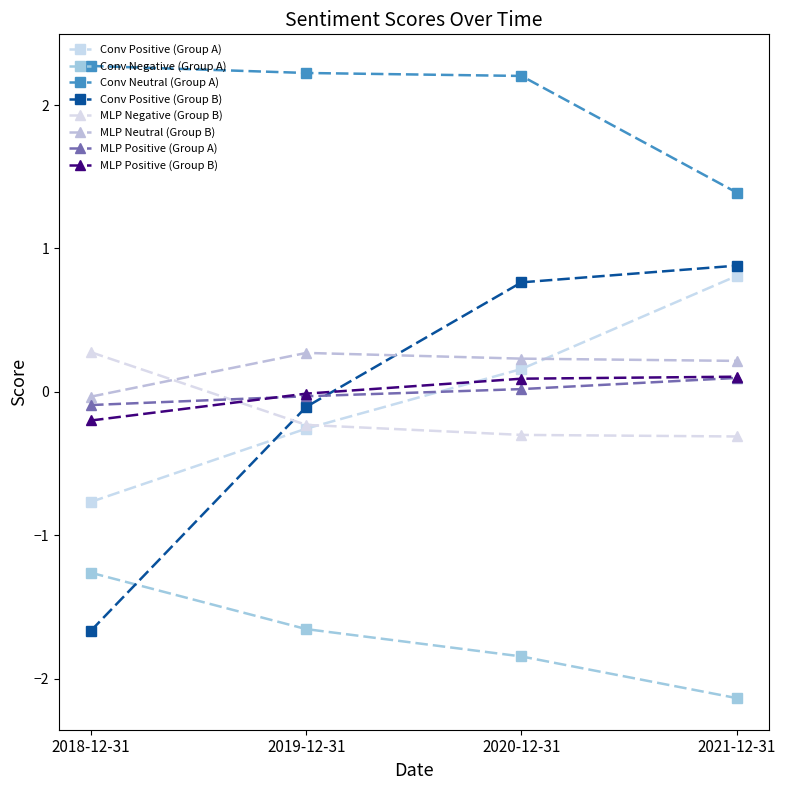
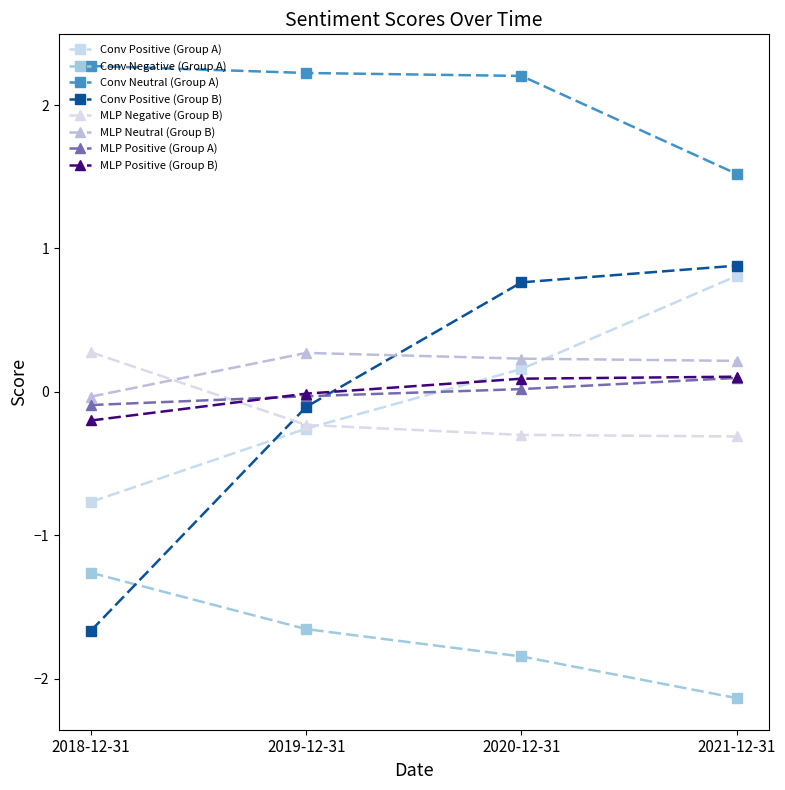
  {
    "Conv Neutral (Group A)": {
      "2018-12-31": 2.27,
      "2019-12-31": 2.22,
      "2020-12-31": 2.20,
-     "2021-12-31": 1.39
+     "2021-12-31": 1.52
    },
    "Conv Positive (Group B)": {
      "2018-12-31": -1.66,
      "2019-12-31": -0.10,
      "2020-12-31": 0.76,
      "2021-12-31": 0.88
    },
    "MLP Positive (Group A)": {
      "2018-12-31": -0.09,
      "2019-12-31": -0.03,
      "2020-12-31": 0.02
    },
    "MLP Positive (Group B)": {
      "2018-12-31": -0.20,
      "2019-12-31": -0.01,
      "2020-12-31": 0.09
    }
  }
